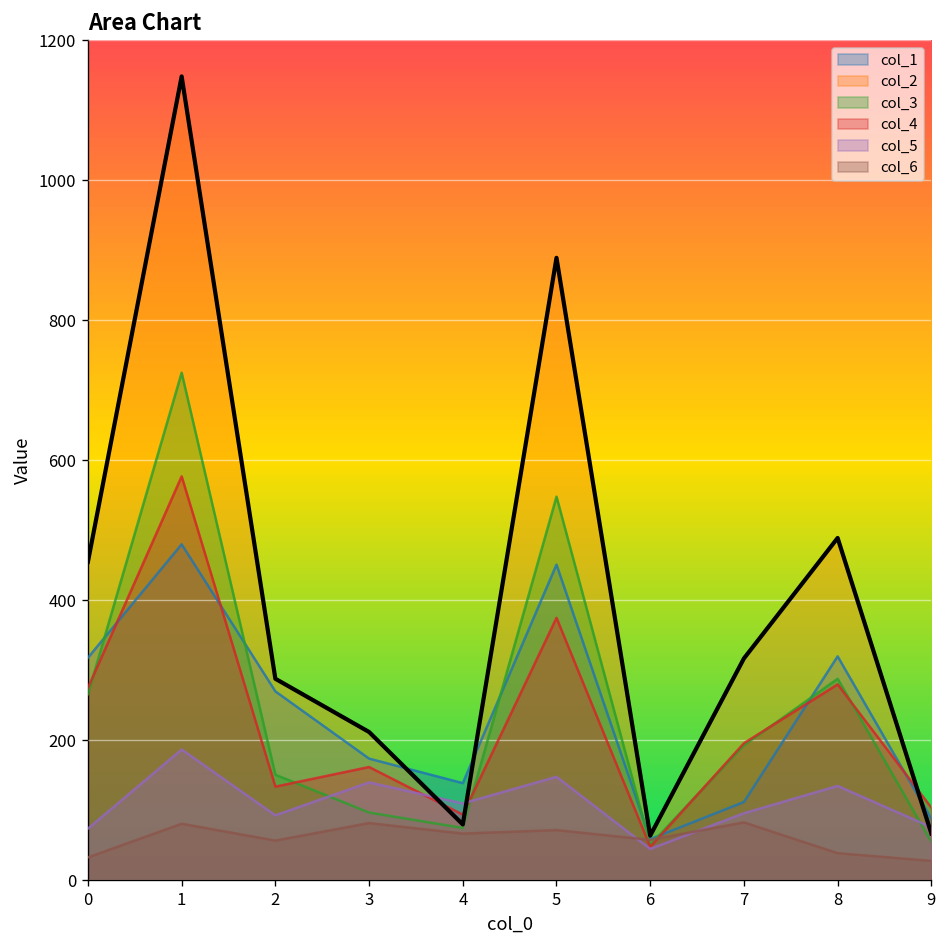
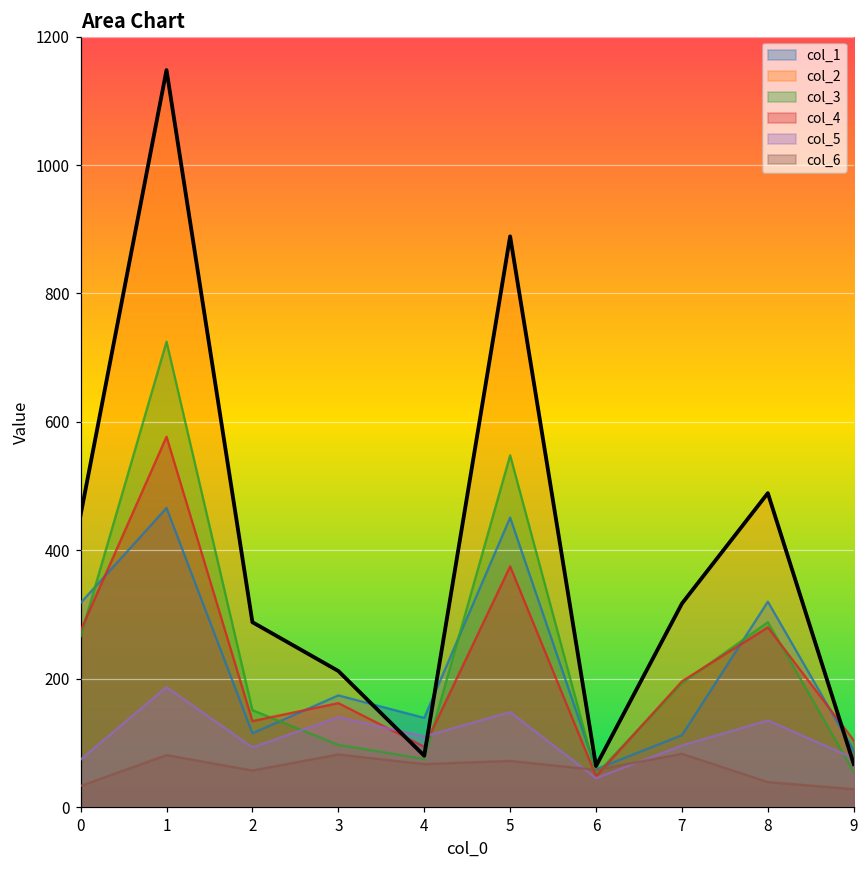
  {
    "col_1": {
      "0": 320,
-     "1": 480,
-     "2": 270,
+     "1": 470,
+     "2": 120,
      "3": 170,
      "4": 140,
      "5": 450,
      "7": 110,
      "8": 320,
      "9": 90
    },
    "col_3": {
      "0": 270,
      "1": 730,
      "2": 150,
      "3": 100,
      "4": 80,
      "5": 550,
      "8": 290,
      "9": 60
    },
    "col_5": {
      "0": 70,
      "1": 190,
      "2": 90,
      "3": 140,
      "4": 110,
      "5": 150,
      "7": 100,
      "8": 140,
      "9": 80
    }
  }
